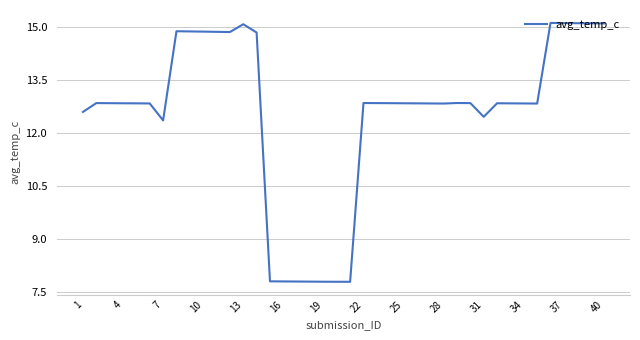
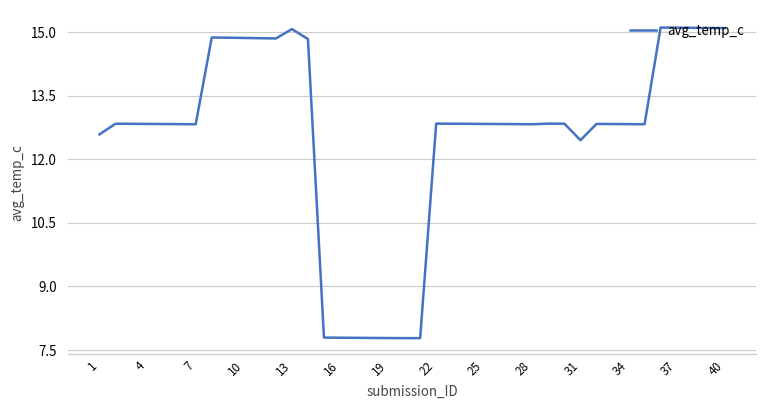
  {
    "1": 12.6,
    "4": 12.8,
-   "7": 12.3,
+   "7": 12.8,
    "10": 14.9,
    "13": 15.1,
    "16": 7.8,
    "19": 7.8,
    "22": 12.8,
    "25": 12.8,
    "28": 12.8,
    "31": 12.5,
    "34": 12.8,
    "37": 15.1,
    "40": 15.1
  }
